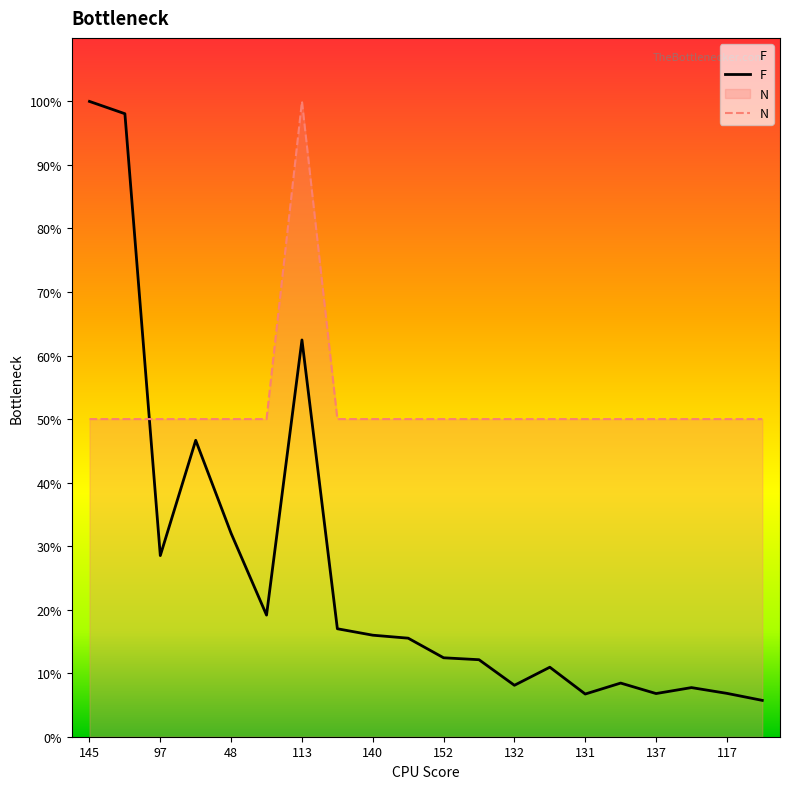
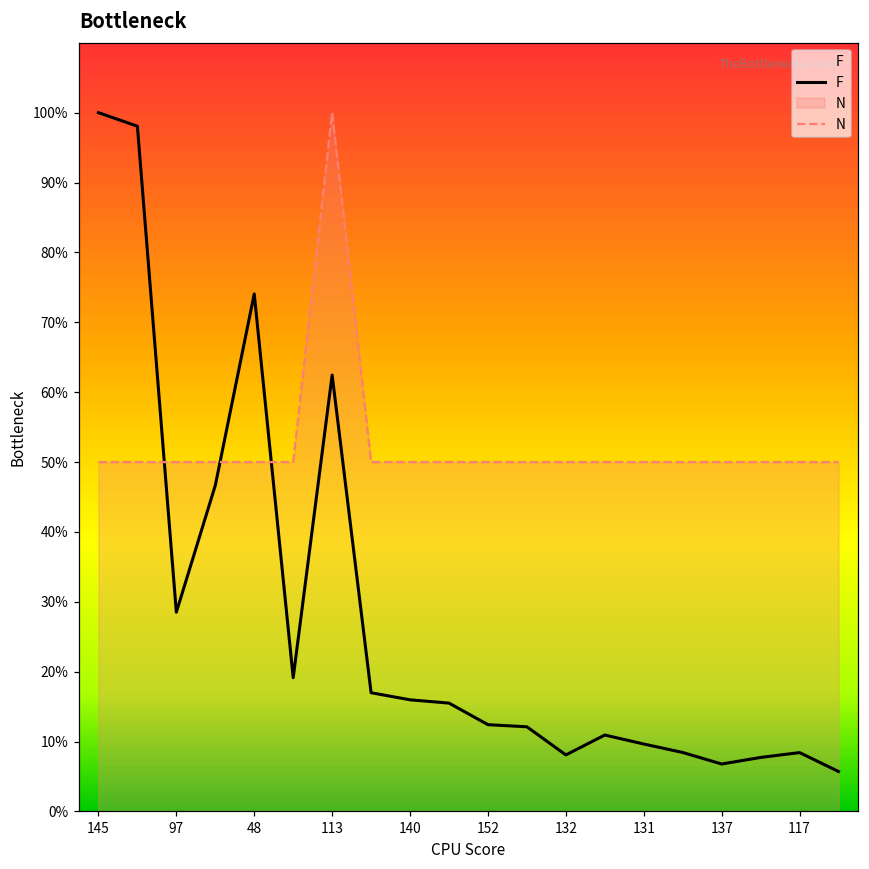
  {
    "F": {
      "145": "100%",
      "97": "29%",
-     "48": "32%",
+     "48": "74%",
      "113": "62%",
      "140": "16%",
      "152": "12%",
      "132": "8%",
-     "131": "7%",
+     "131": "10%",
      "137": "7%",
-     "117": "7%"
+     "117": "8%"
    },
    "N": {
      "145": "50%",
      "97": "50%",
      "48": "50%",
      "113": "100%",
      "140": "50%",
      "152": "50%",
      "132": "50%",
      "131": "50%",
      "137": "50%",
      "117": "50%"
    }
  }
